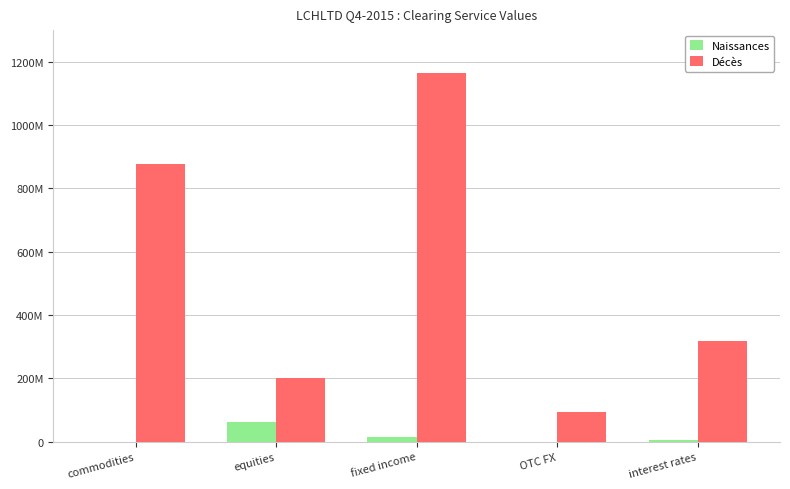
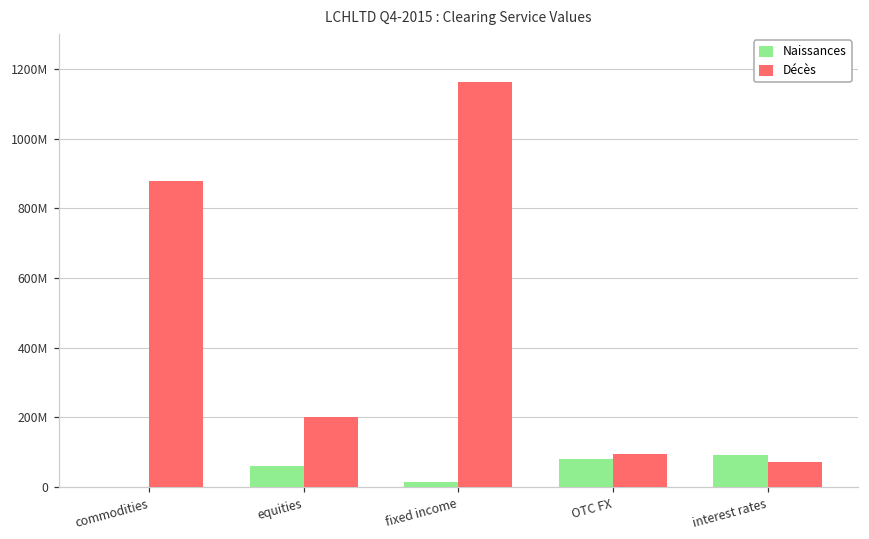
  {
    "Naissances": {
      "equities": 60000000,
      "fixed income": 20000000,
-     "OTC FX": 0,
-     "interest rates": 0
+     "OTC FX": 80000000,
+     "interest rates": 90000000
    },
    "Décès": {
      "commodities": 880000000,
      "equities": 200000000,
      "fixed income": 1160000000,
      "OTC FX": 90000000,
-     "interest rates": 320000000
+     "interest rates": 70000000
    }
  }
